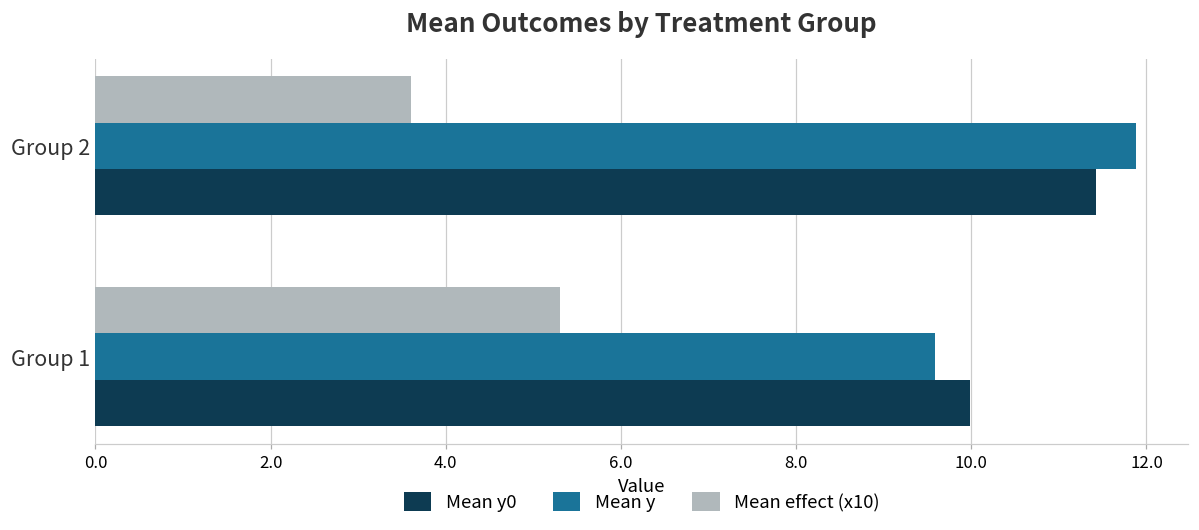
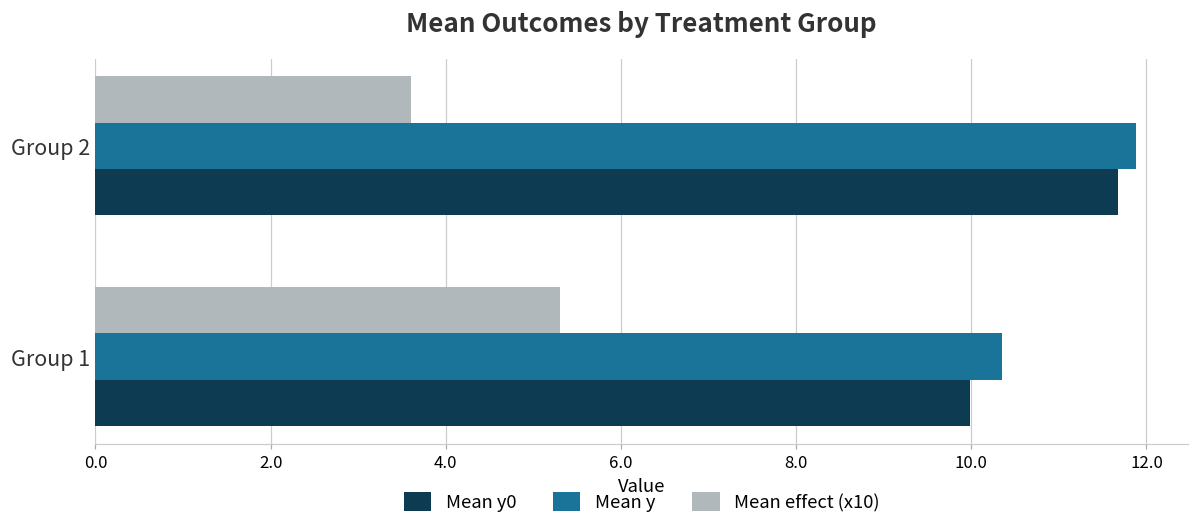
  {
    "Mean y0": {
-     "Group 2": 11.4,
+     "Group 2": 11.7,
      "Group 1": 10.0
    },
    "Mean y": {
      "Group 2": 11.9,
-     "Group 1": 9.6
+     "Group 1": 10.4
    },
    "Mean effect (x10)": {
      "Group 2": 3.6,
      "Group 1": 5.3
    }
  }
